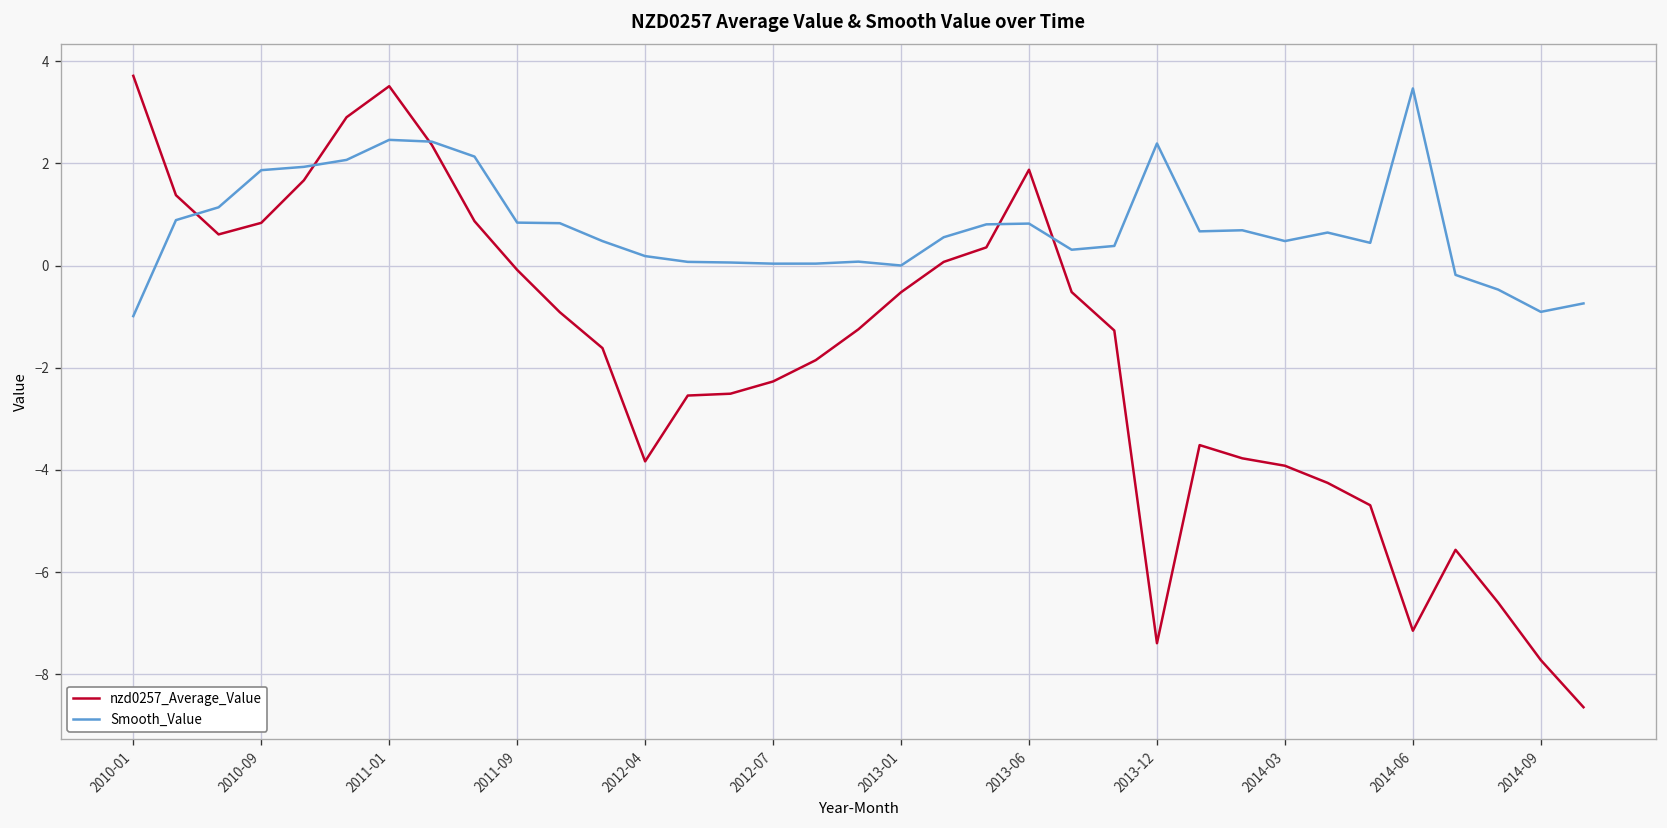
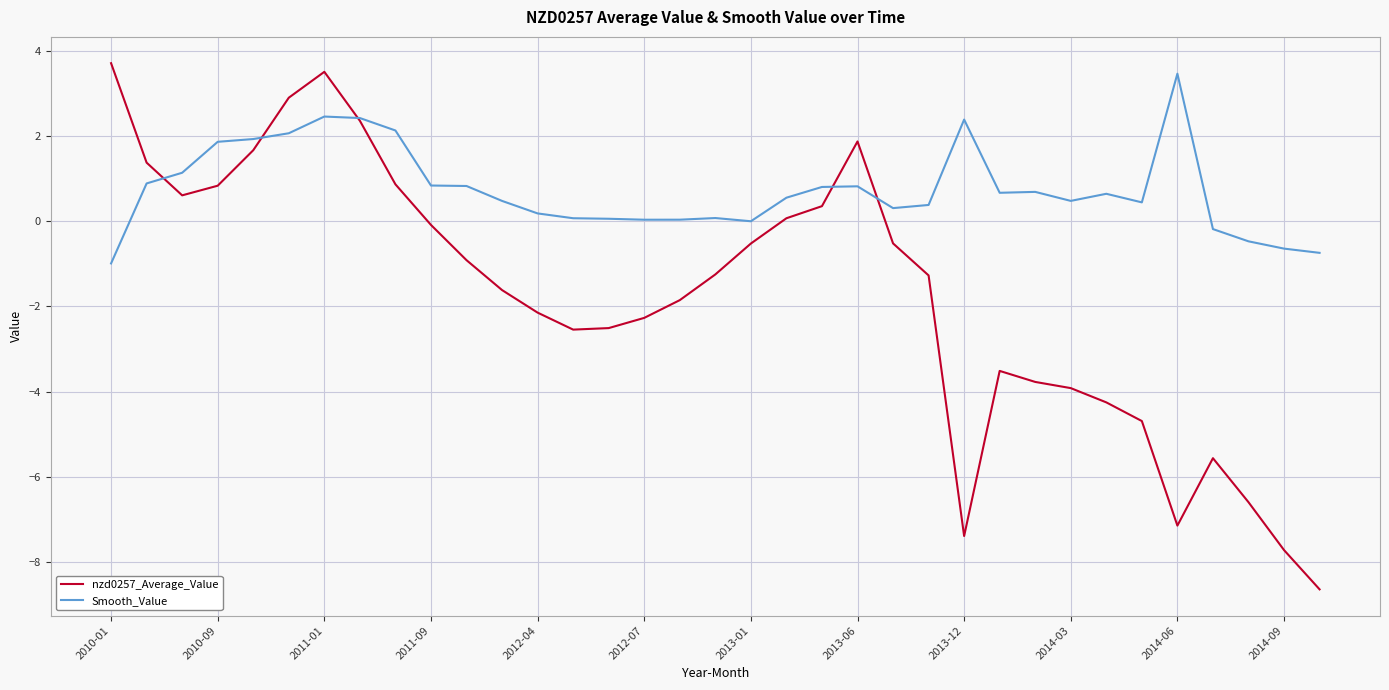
  {
    "nzd0257_Average_Value": {
      "2010-01": 3.7,
      "2010-09": 0.8,
      "2011-01": 3.5,
      "2011-09": -0.1,
-     "2012-04": -3.8,
+     "2012-04": -2.1,
      "2012-07": -2.3,
      "2013-01": -0.5,
      "2013-06": 1.9,
      "2013-12": -7.4,
      "2014-03": -3.9,
      "2014-06": -7.1,
      "2014-09": -7.7
    },
    "Smooth_Value": {
      "2010-01": -1.0,
      "2010-09": 1.9,
      "2011-01": 2.5,
      "2011-09": 0.8,
      "2012-04": 0.2,
      "2012-07": 0.0,
      "2013-01": 0.0,
      "2013-06": 0.8,
      "2013-12": 2.4,
      "2014-03": 0.5,
      "2014-06": 3.5,
-     "2014-09": -0.9
+     "2014-09": -0.6
    }
  }
